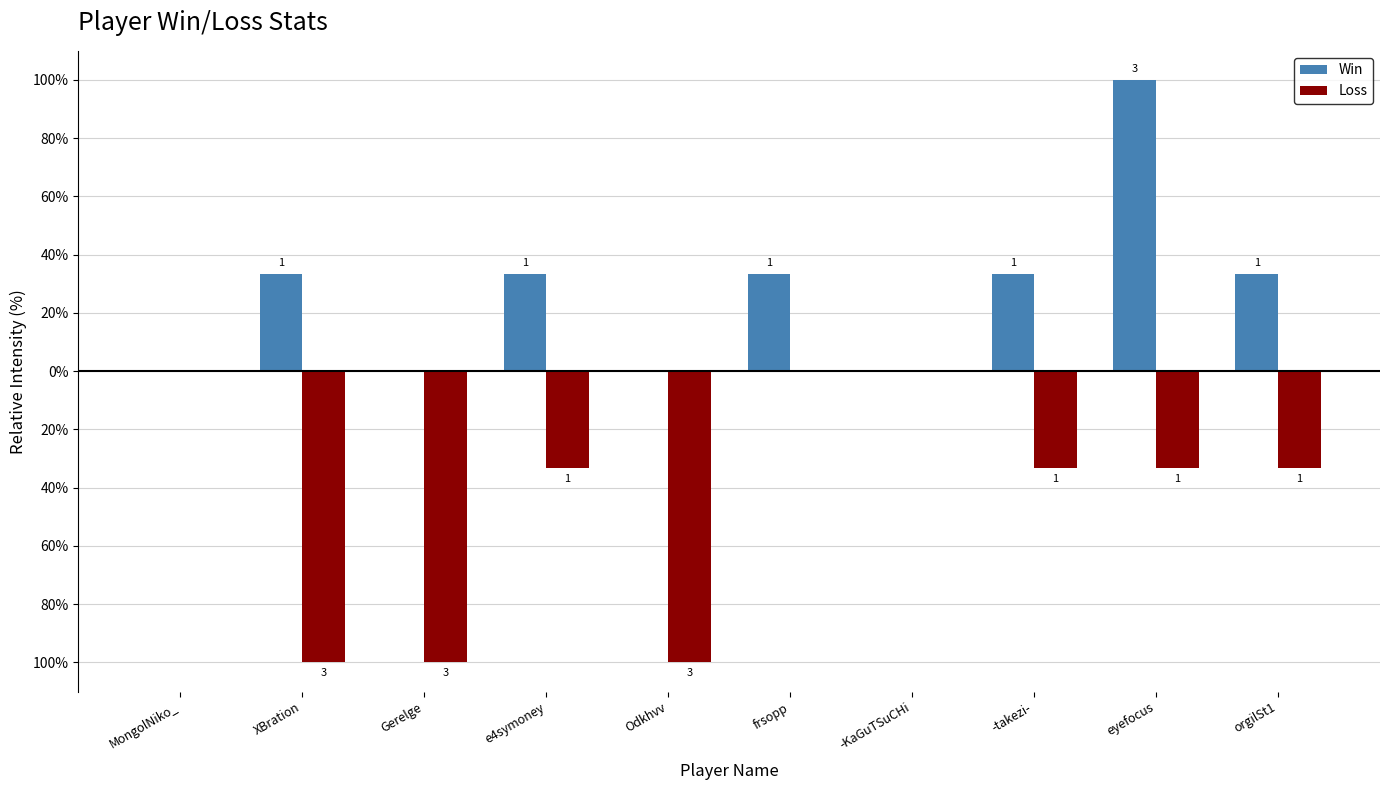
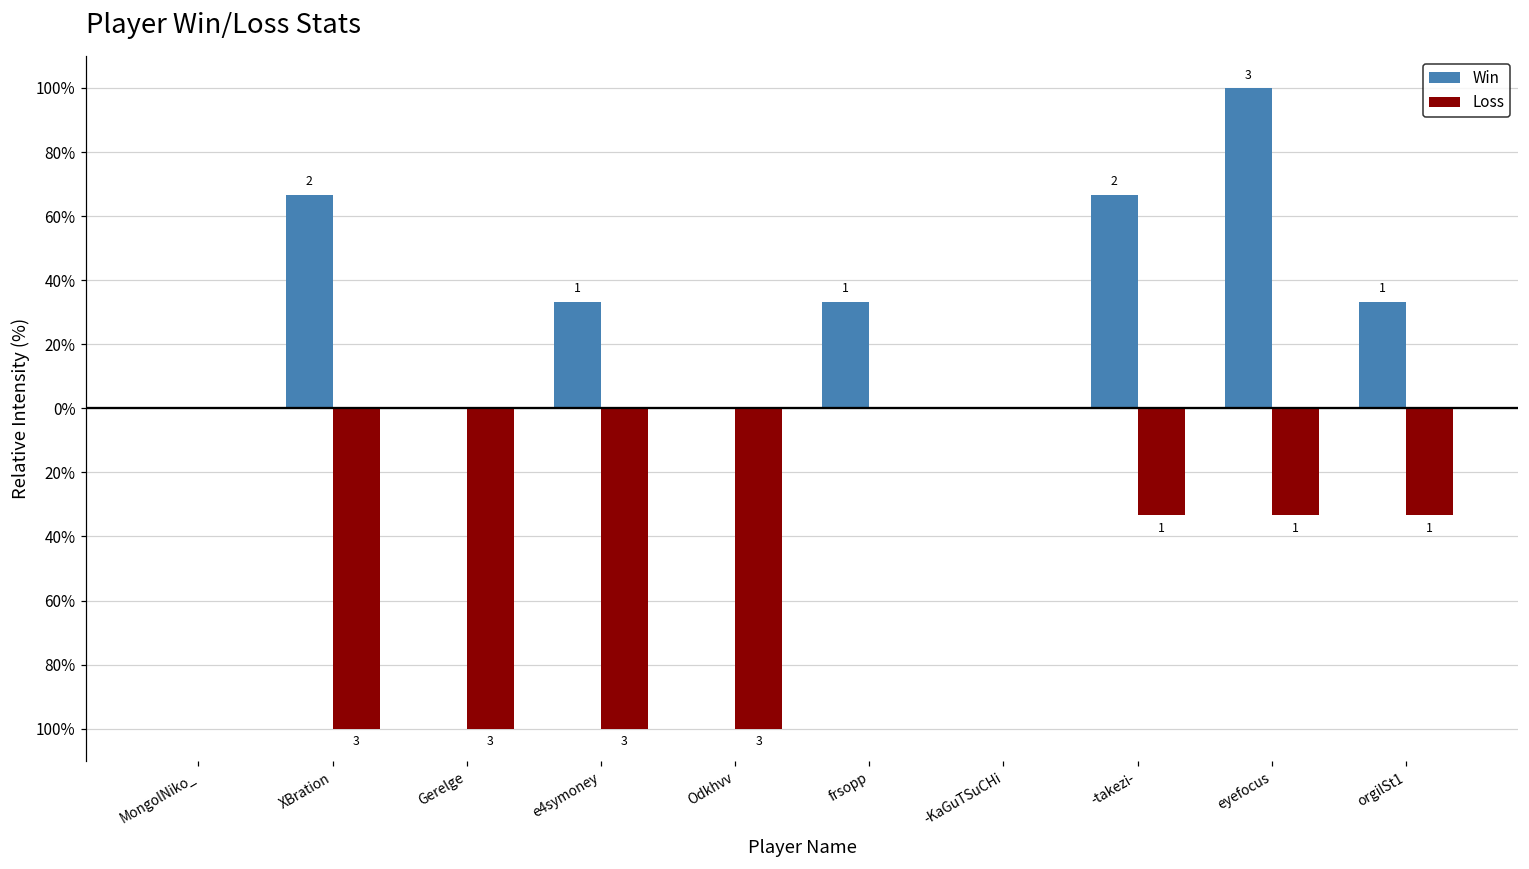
  {
    "Win": {
-     "XBration": 1,
-     "-takezi-": 1
+     "XBration": 2,
+     "-takezi-": 2
    },
    "Loss": {
-     "e4symoney": 1
+     "e4symoney": 3
    }
  }
